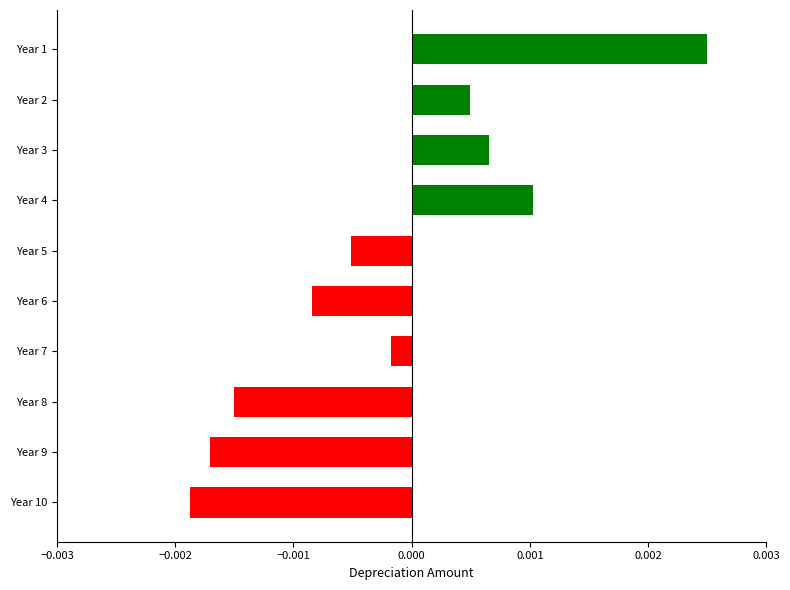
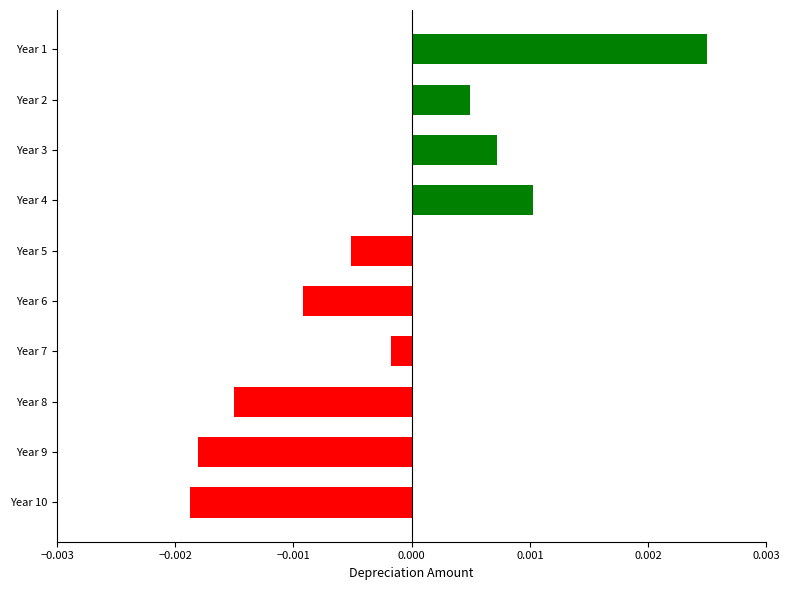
  {
    "Year 1": 0.00250,
    "Year 2": 0.00049,
-   "Year 3": 0.00065,
+   "Year 3": 0.00072,
    "Year 4": 0.00103,
    "Year 5": -0.00051,
-   "Year 6": -0.00084,
+   "Year 6": -0.00092,
    "Year 7": -0.00018,
    "Year 8": -0.00151,
-   "Year 9": -0.00171,
+   "Year 9": -0.00181,
    "Year 10": -0.00187
  }
